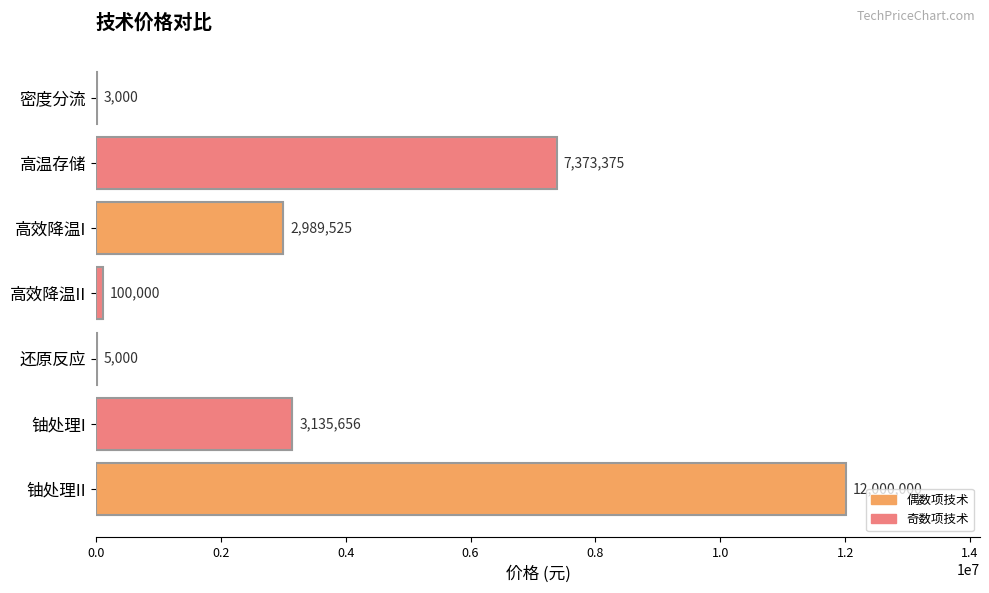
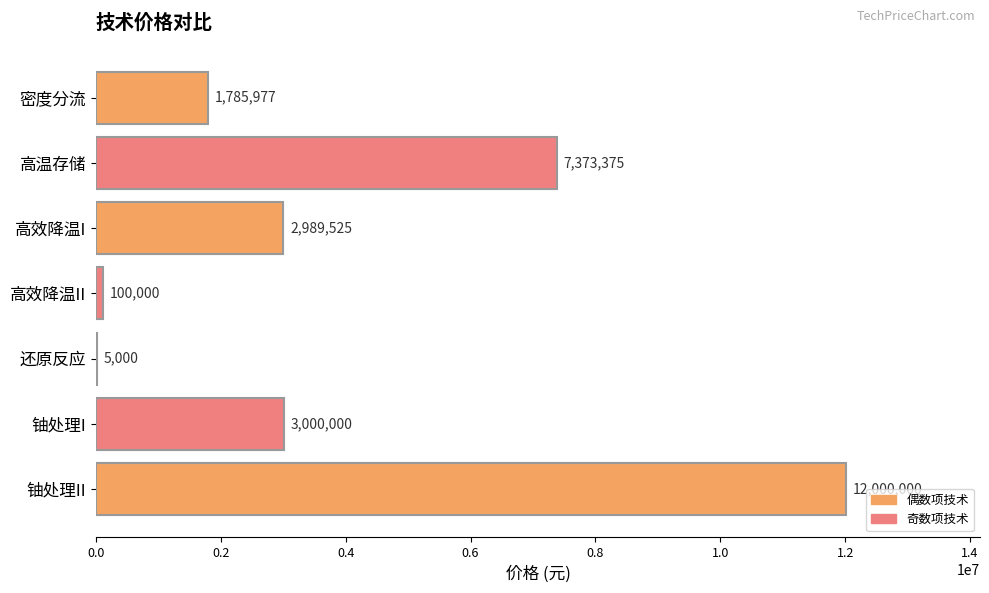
  {
-   "密度分流": "3,000",
+   "密度分流": "1,785,977",
    "高温存储": "7,373,375",
    "高效降温I": "2,989,525",
    "高效降温II": "100,000",
    "还原反应": "5,000",
-   "铀处理I": "3,135,656"
+   "铀处理I": "3,000,000"
  }
